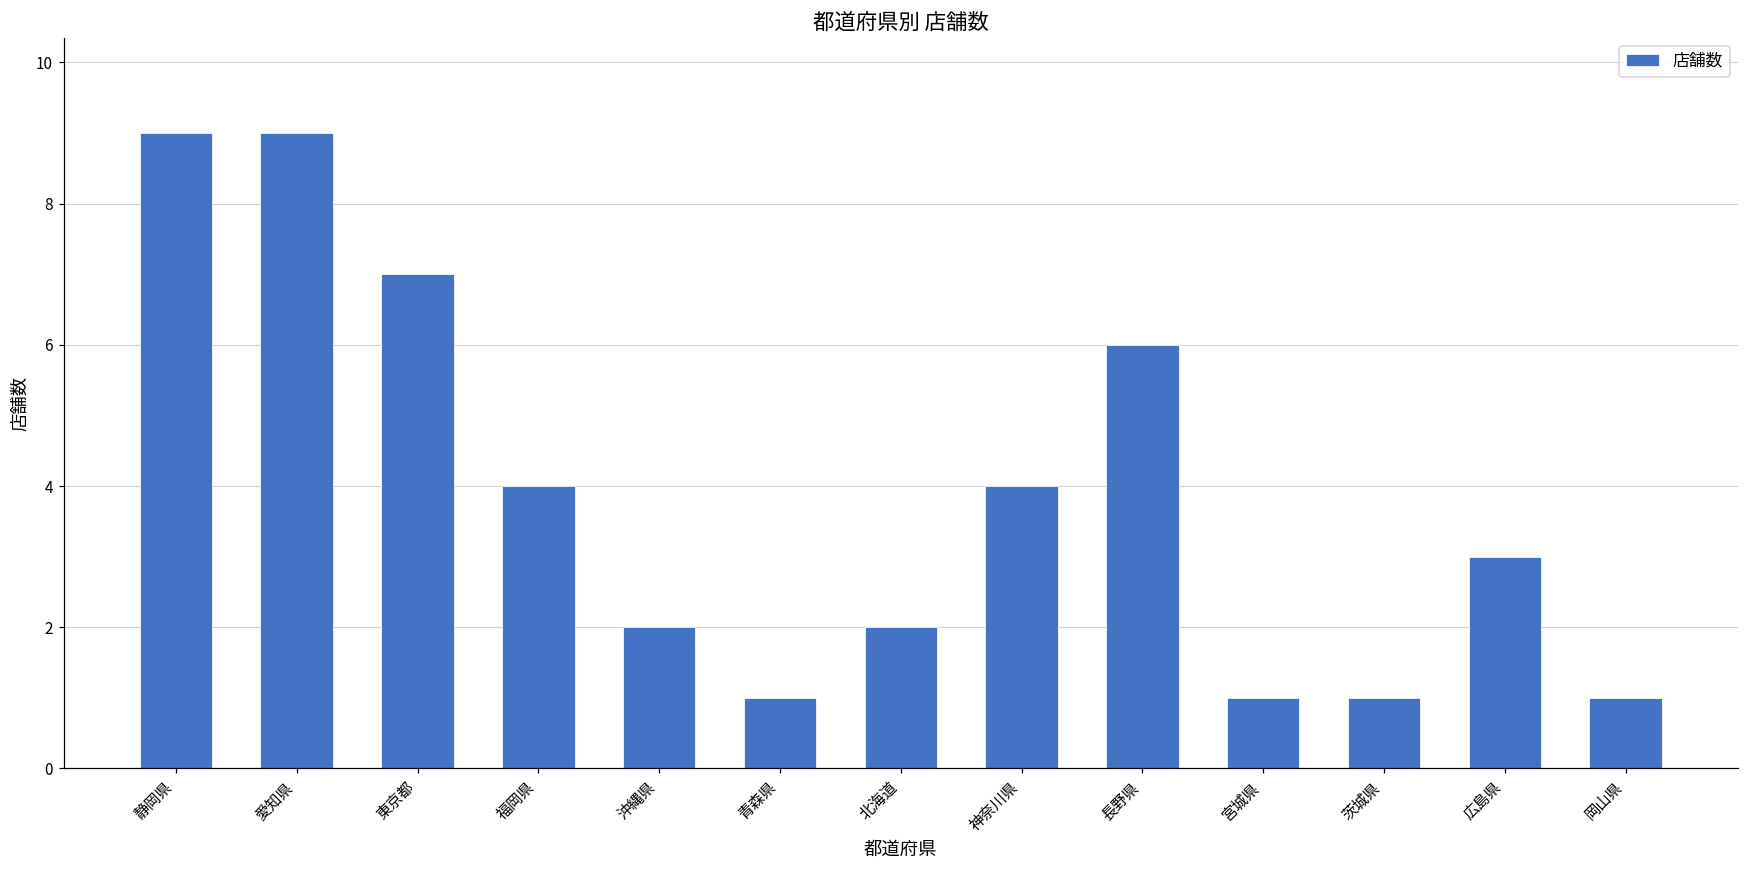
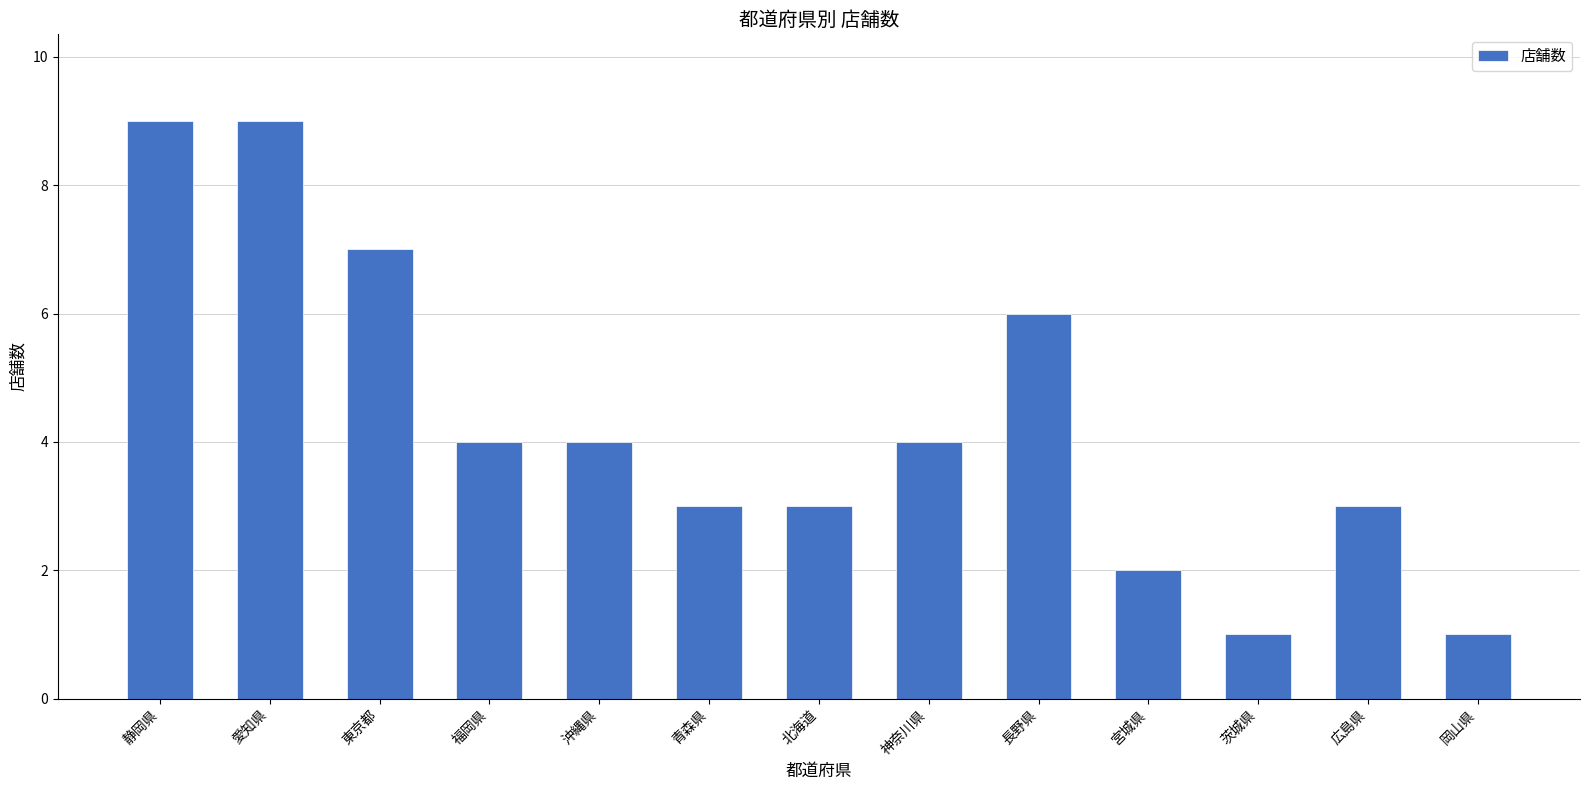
  {
    "静岡県": 9,
    "愛知県": 9,
    "東京都": 7,
    "福岡県": 4,
-   "沖縄県": 2,
-   "青森県": 1,
-   "北海道": 2,
+   "沖縄県": 4,
+   "青森県": 3,
+   "北海道": 3,
    "神奈川県": 4,
    "長野県": 6,
-   "宮城県": 1,
+   "宮城県": 2,
    "茨城県": 1,
    "広島県": 3,
    "岡山県": 1
  }
